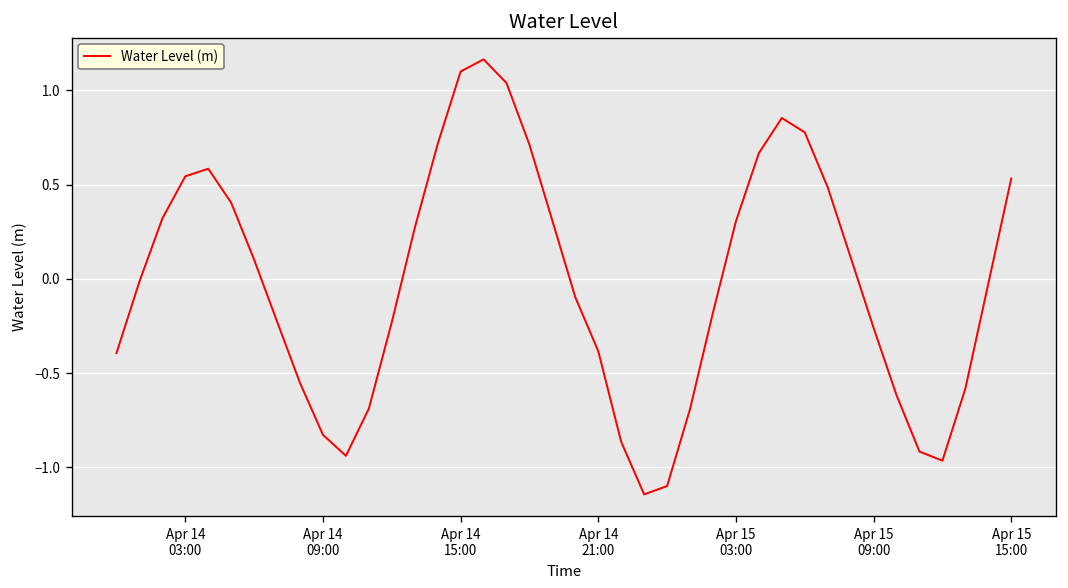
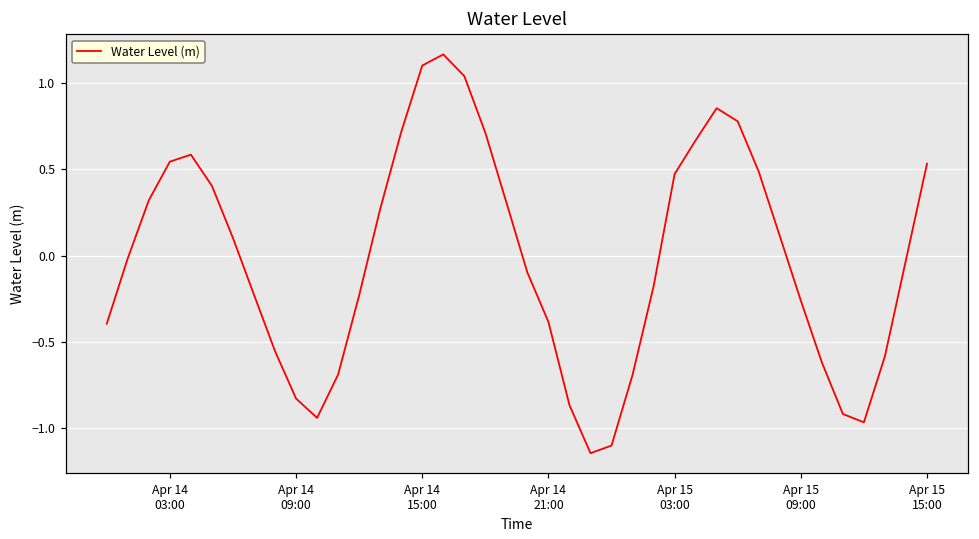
  {
    "Apr 14 03:00": 0.54,
    "Apr 14 09:00": -0.83,
    "Apr 14 15:00": 1.10,
    "Apr 14 21:00": -0.38,
-   "Apr 15 03:00": 0.31,
+   "Apr 15 03:00": 0.47,
    "Apr 15 09:00": -0.26,
    "Apr 15 15:00": 0.53
  }
